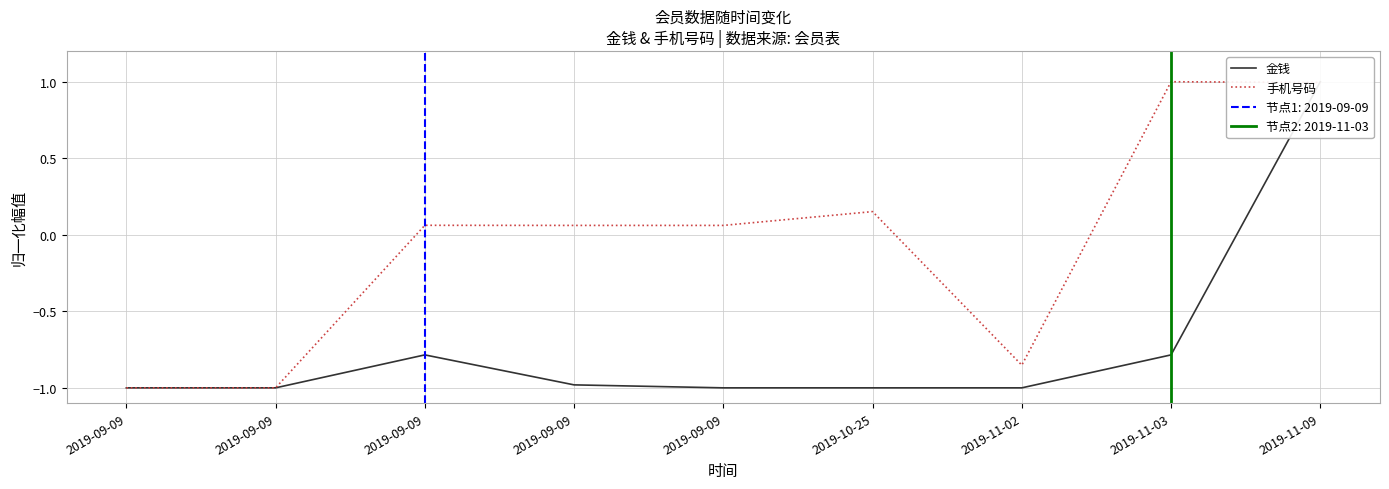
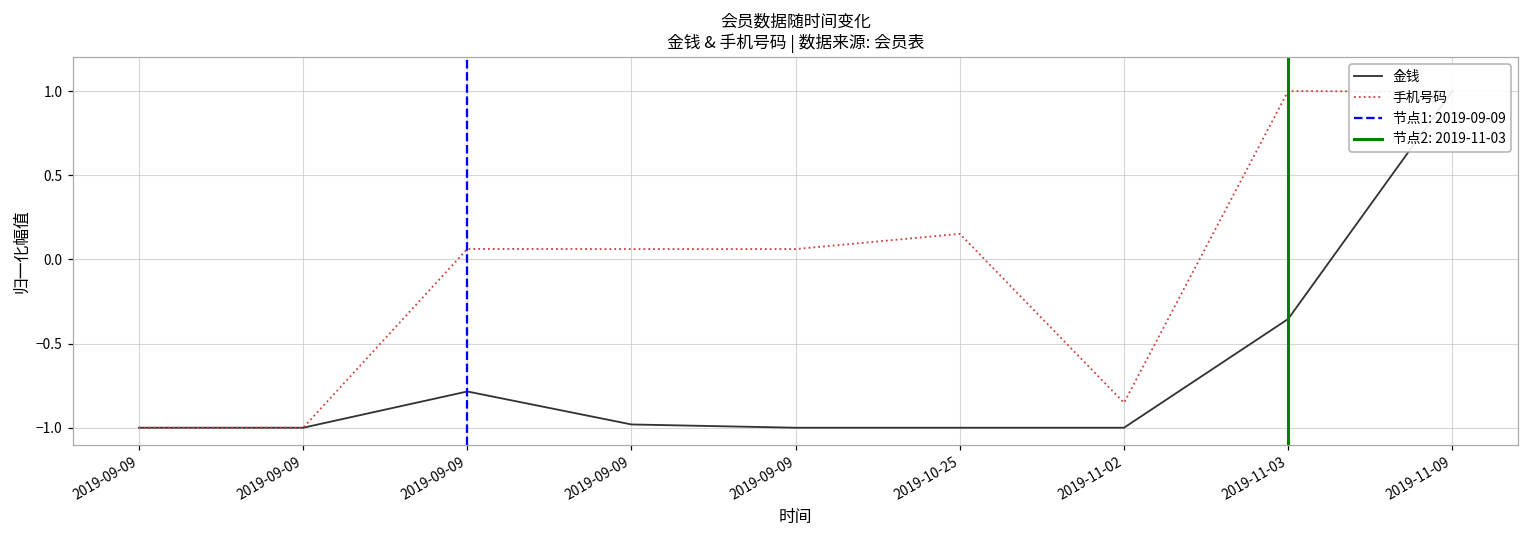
  {
    "金钱": {
      "2019-10-25": -1.00,
      "2019-11-02": -1.00,
-     "2019-11-03": -0.78
+     "2019-11-03": -0.35
    },
    "手机号码": {
      "2019-10-25": 0.15,
      "2019-11-02": -0.85,
      "2019-11-03": 1.00
    }
  }
